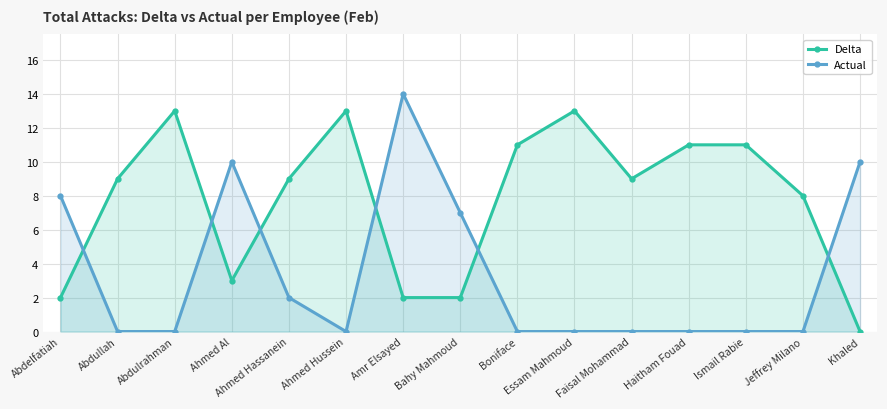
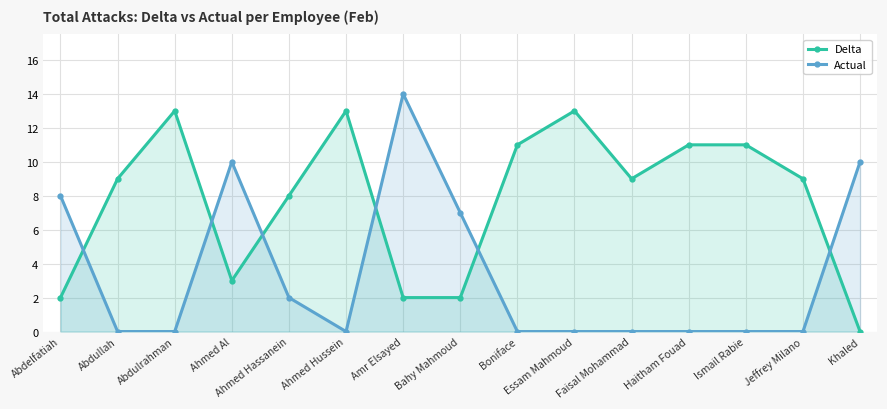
  {
    "Delta": {
      "Abdelfatiah": 2,
      "Abdullah": 9,
      "Abdulrahman": 13,
      "Ahmed Al": 3,
-     "Ahmed Hassanein": 9,
+     "Ahmed Hassanein": 8,
      "Ahmed Hussein": 13,
      "Amr Elsayed": 2,
      "Bahy Mahmoud": 2,
      "Boniface": 11,
      "Essam Mahmoud": 13,
      "Faisal Mohammad": 9,
      "Haitham Fouad": 11,
      "Ismail Rabie": 11,
-     "Jeffrey Milano": 8,
+     "Jeffrey Milano": 9,
      "Khaled": 0
    },
    "Actual": {
      "Abdelfatiah": 8,
      "Abdullah": 0,
      "Abdulrahman": 0,
      "Ahmed Al": 10,
      "Ahmed Hassanein": 2,
      "Ahmed Hussein": 0,
      "Amr Elsayed": 14,
      "Bahy Mahmoud": 7,
      "Boniface": 0,
      "Essam Mahmoud": 0,
      "Faisal Mohammad": 0,
      "Haitham Fouad": 0,
      "Ismail Rabie": 0,
      "Jeffrey Milano": 0,
      "Khaled": 10
    }
  }
